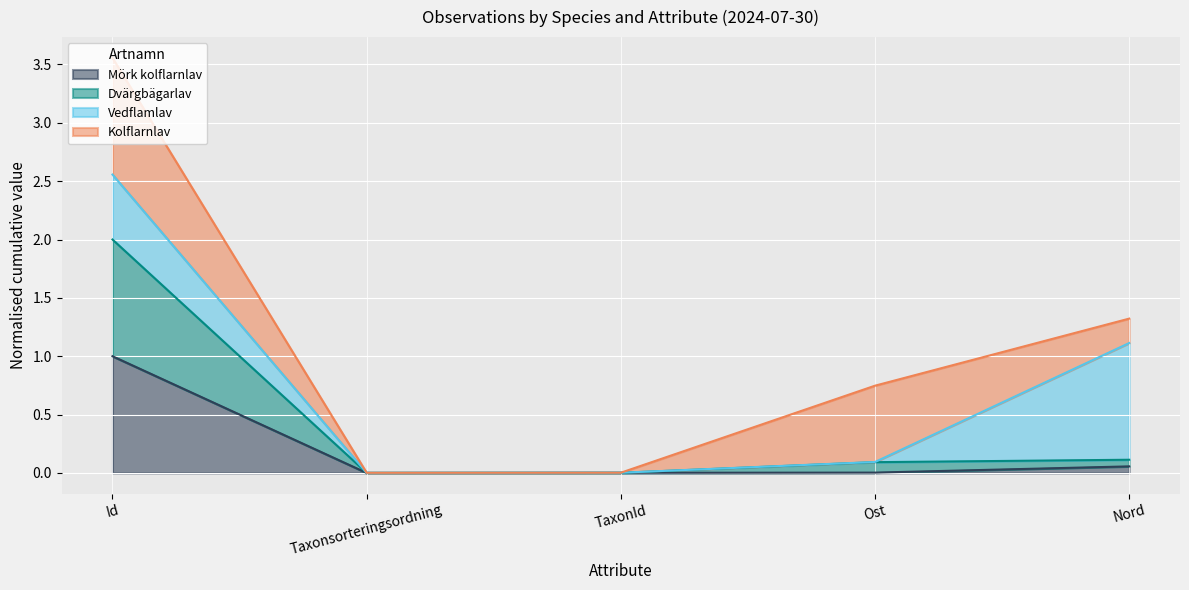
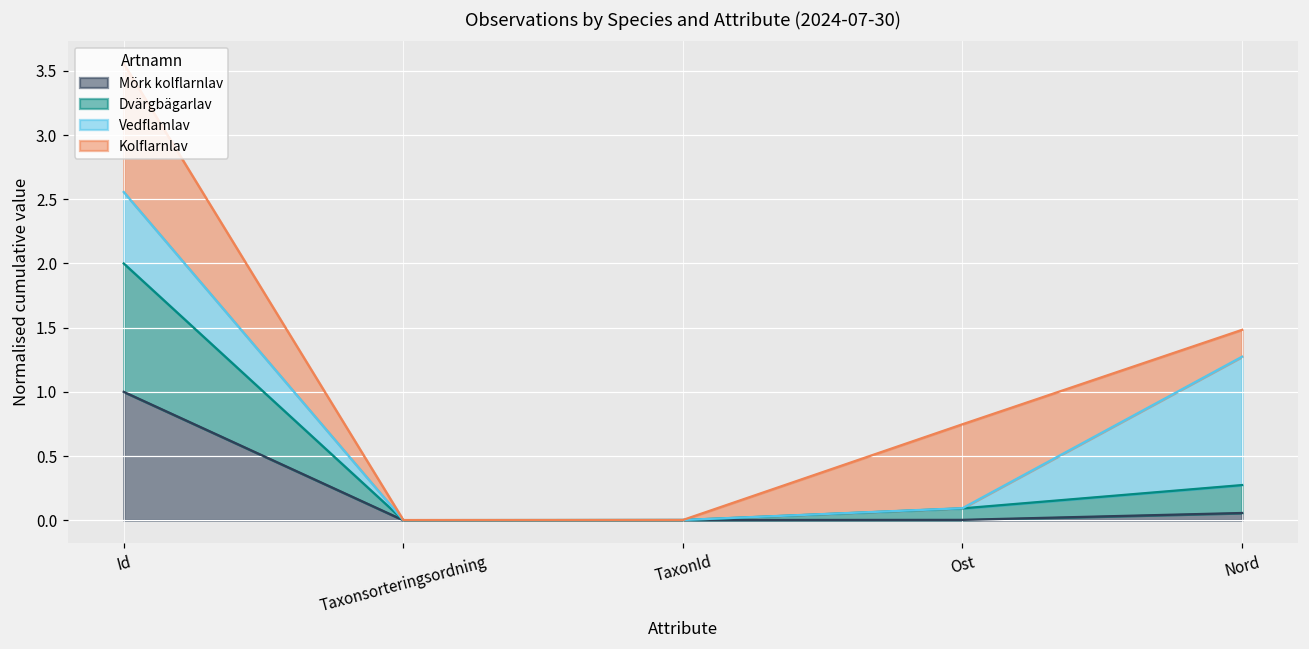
  {
    "Mörk kolflarnlav": {
      "Id": 1.00,
      "Ost": 0.00,
      "Nord": 0.06
    },
    "Dvärgbägarlav": {
      "Id": 1.00,
-     "Nord": 0.06
+     "Nord": 0.22
    },
    "Vedflamlav": {
      "Id": 0.56,
      "Nord": 1.00
    },
    "Kolflarnlav": {
      "Ost": 0.65,
      "Nord": 0.21
    }
  }
